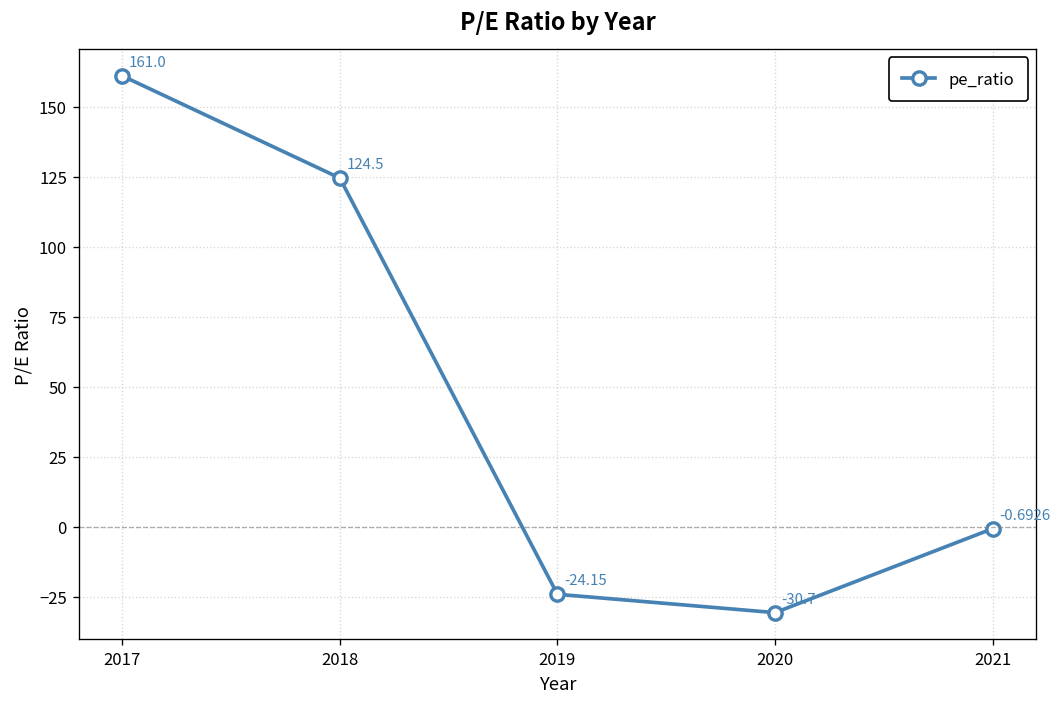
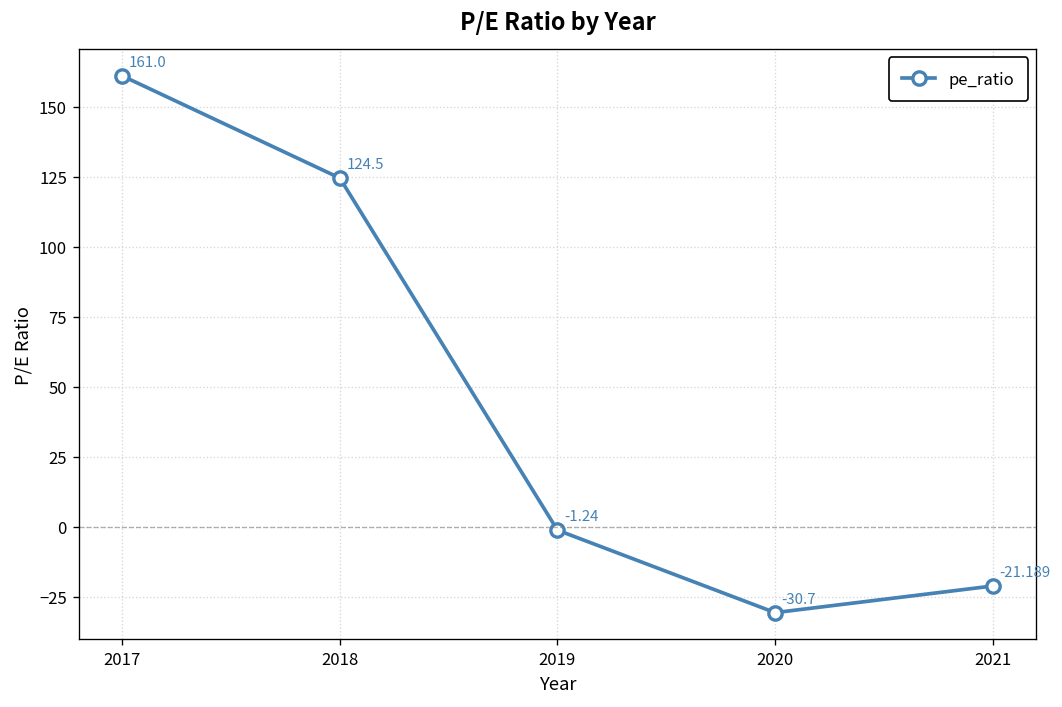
  {
    "2017": 161.0,
    "2018": 124.5,
-   "2019": -24.15,
+   "2019": -1.24,
    "2020": -30.7,
-   "2021": -0.6926
+   "2021": -21.189
  }
